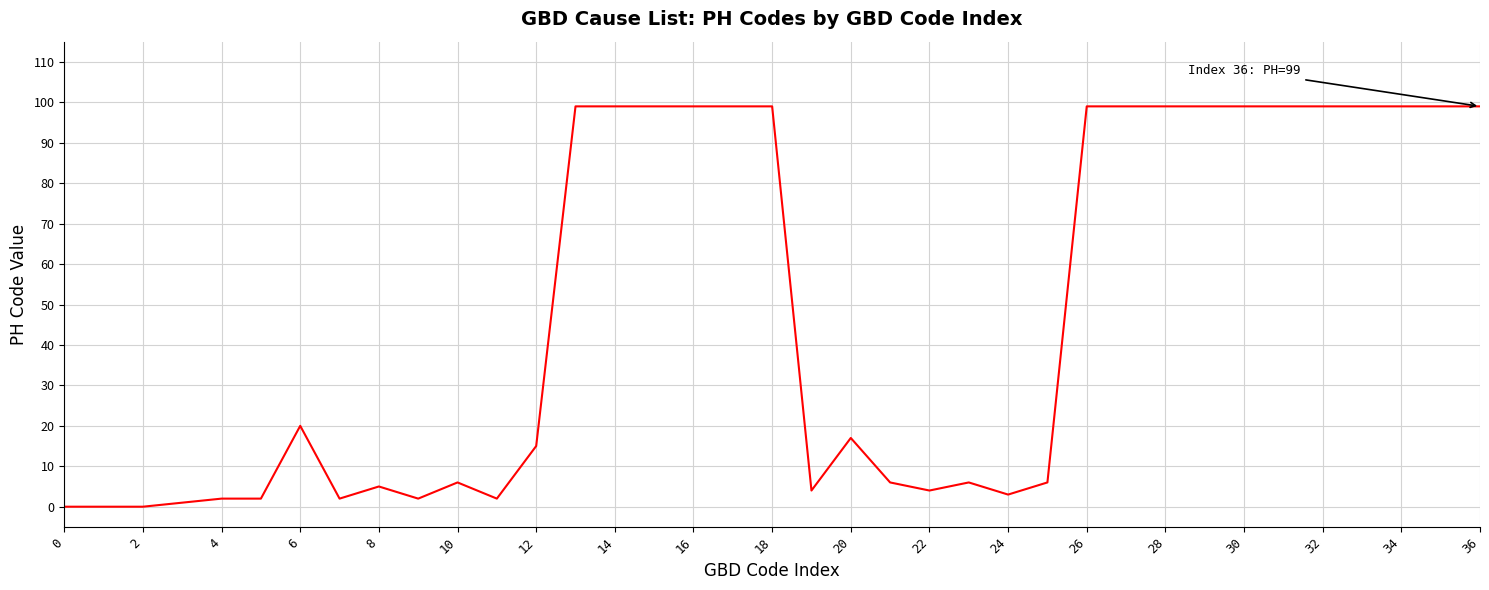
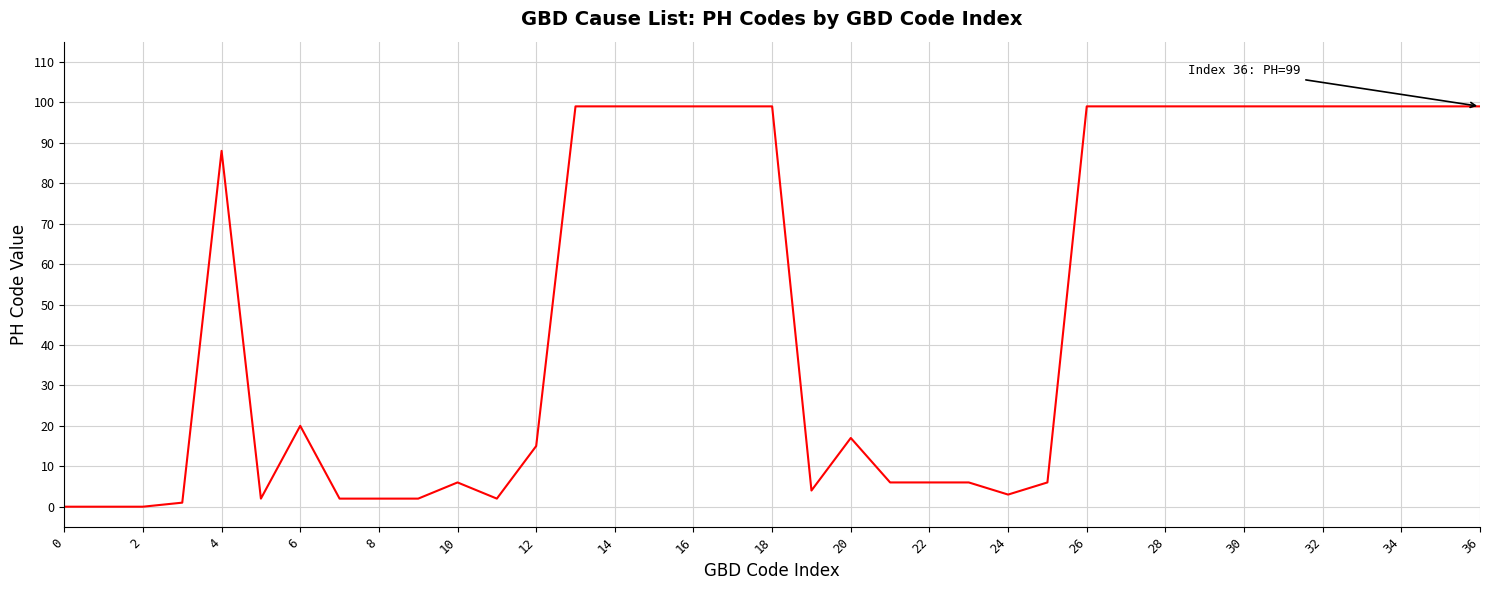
  {
    "0": 0,
    "2": 0,
-   "4": 2,
+   "4": 88,
    "6": 20,
-   "8": 5,
+   "8": 2,
    "10": 6,
    "12": 15,
    "14": 99,
    "16": 99,
    "18": 99,
    "20": 17,
-   "22": 4,
+   "22": 6,
    "24": 3,
    "26": 99,
    "28": 99,
    "36": 99
  }
